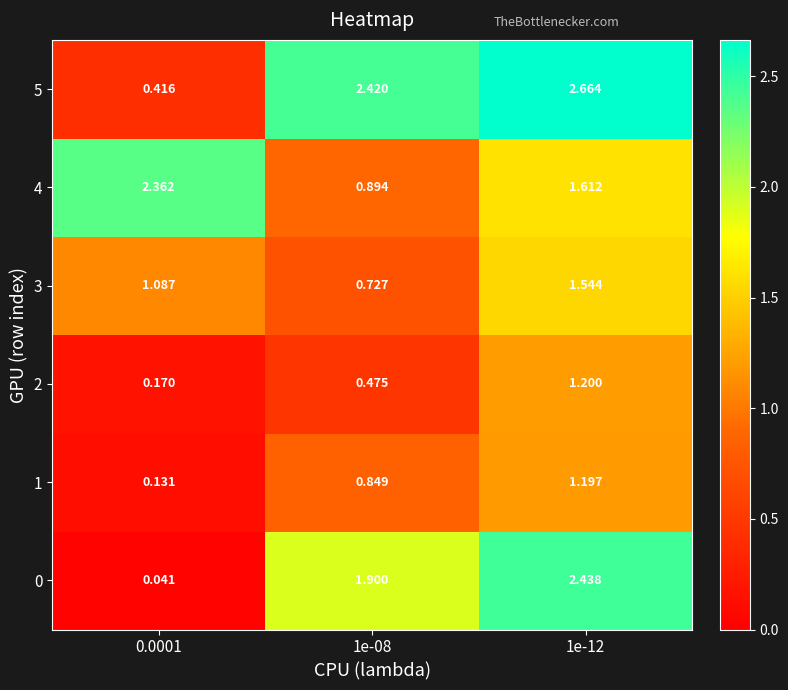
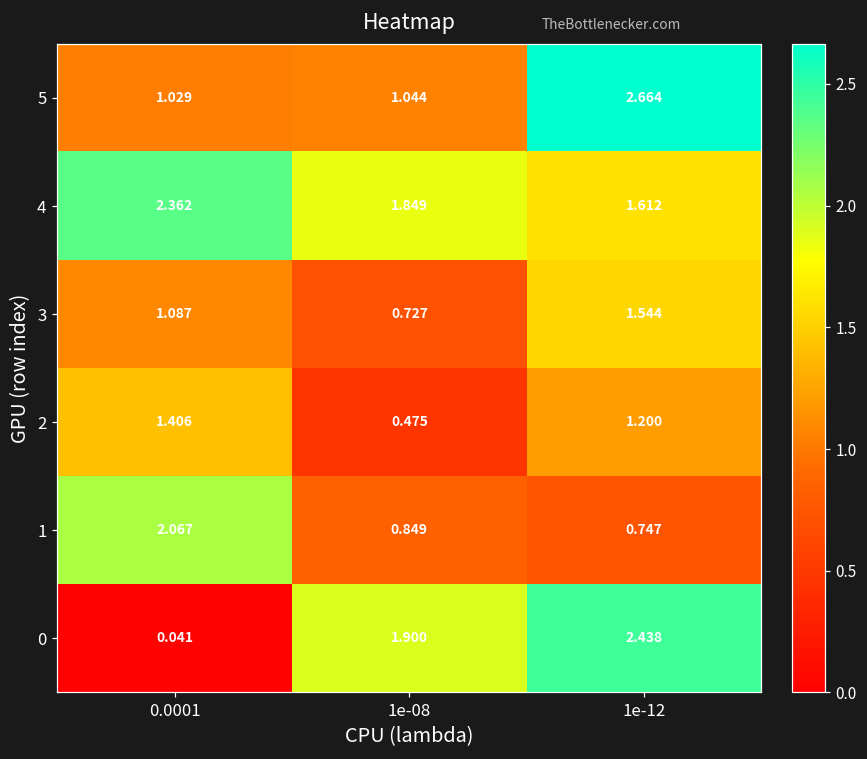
  {
    "5": {
-     "0.0001": 0.416,
-     "1e-08": 2.420,
+     "0.0001": 1.029,
+     "1e-08": 1.044,
      "1e-12": 2.664
    },
    "4": {
      "0.0001": 2.362,
-     "1e-08": 0.894,
+     "1e-08": 1.849,
      "1e-12": 1.612
    },
    "3": {
      "0.0001": 1.087,
      "1e-08": 0.727,
      "1e-12": 1.544
    },
    "2": {
-     "0.0001": 0.170,
+     "0.0001": 1.406,
      "1e-08": 0.475,
      "1e-12": 1.200
    },
    "1": {
-     "0.0001": 0.131,
+     "0.0001": 2.067,
      "1e-08": 0.849,
-     "1e-12": 1.197
+     "1e-12": 0.747
    },
    "0": {
      "0.0001": 0.041,
      "1e-08": 1.900,
      "1e-12": 2.438
    }
  }
